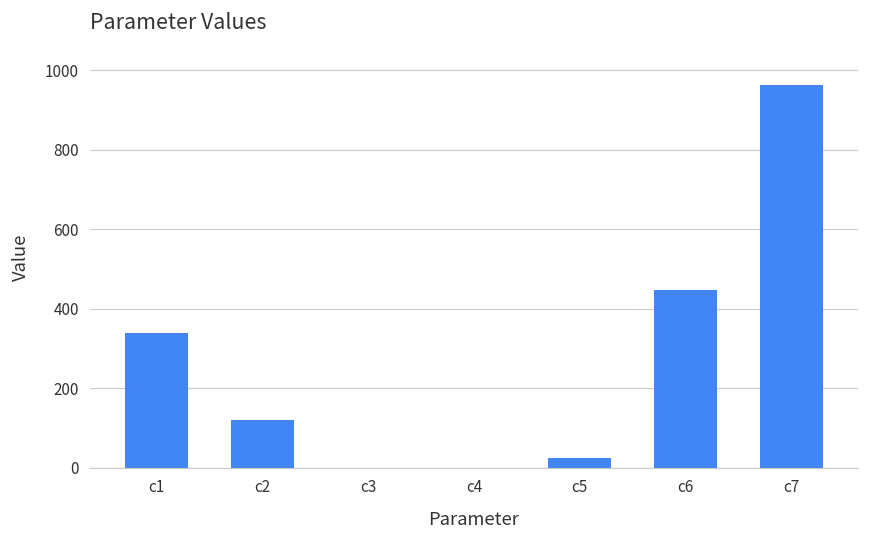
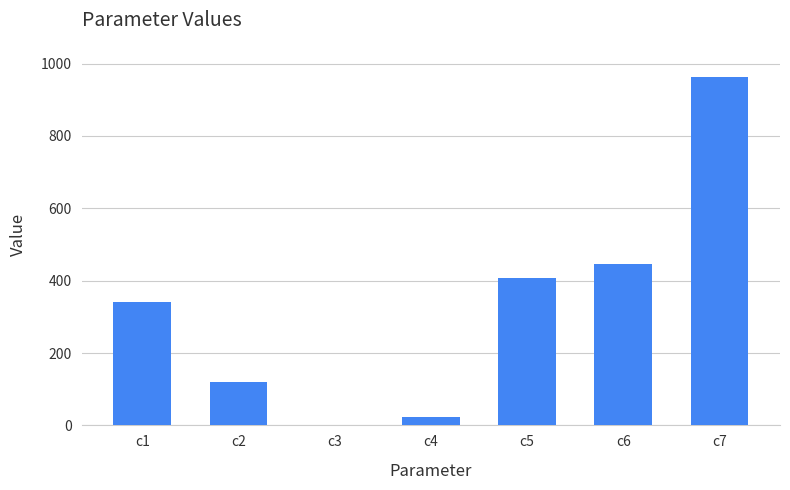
  {
    "c1": 340,
    "c2": 120,
-   "c4": 0,
-   "c5": 20,
+   "c4": 20,
+   "c5": 410,
    "c6": 450,
    "c7": 960
  }
